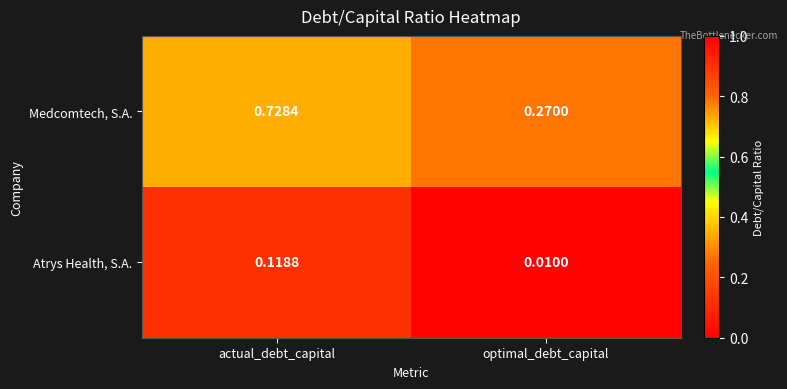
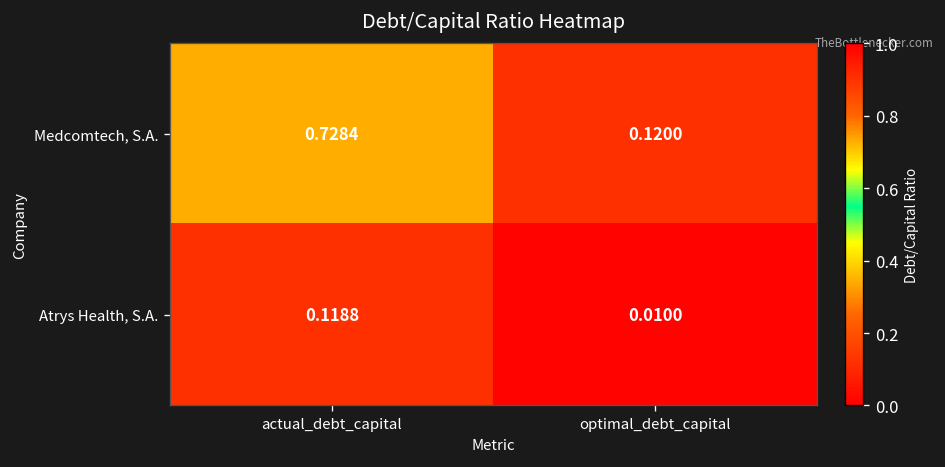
  {
    "Medcomtech, S.A.": {
      "actual_debt_capital": 0.7284,
-     "optimal_debt_capital": 0.2700
+     "optimal_debt_capital": 0.1200
    },
    "Atrys Health, S.A.": {
      "actual_debt_capital": 0.1188,
      "optimal_debt_capital": 0.0100
    }
  }
